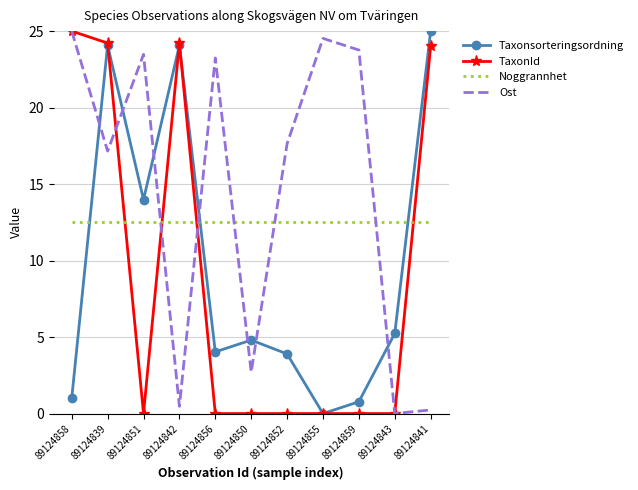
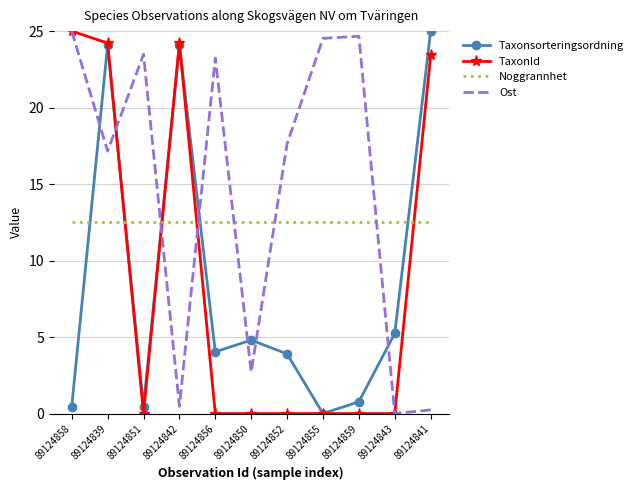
  {
    "Taxonsorteringsordning": {
-     "89124858": 1.0,
-     "89124851": 14.0,
+     "89124858": 0.5,
+     "89124851": 0.5,
      "89124856": 4.0,
      "89124850": 4.8,
      "89124852": 3.9,
      "89124859": 0.8,
      "89124843": 5.2,
      "89124841": 25.0
    },
    "TaxonId": {
      "89124851": 0.0,
      "89124856": 0.0,
      "89124850": 0.0,
      "89124852": 0.0,
      "89124859": 0.0,
-     "89124841": 24.0
+     "89124841": 23.4
    },
    "Noggrannhet": {
      "89124858": 12.5,
      "89124839": 12.5,
      "89124851": 12.5,
      "89124842": 12.5,
      "89124856": 12.5,
      "89124850": 12.5,
      "89124852": 12.5,
      "89124855": 12.5,
      "89124859": 12.5,
      "89124843": 12.5,
      "89124841": 12.5
    },
    "Ost": {
      "89124839": 17.2,
      "89124851": 23.5,
      "89124842": 0.5,
      "89124856": 23.2,
      "89124850": 2.7,
      "89124852": 17.6,
      "89124855": 24.5,
-     "89124859": 23.8,
+     "89124859": 24.7,
      "89124841": 0.2
    }
  }
